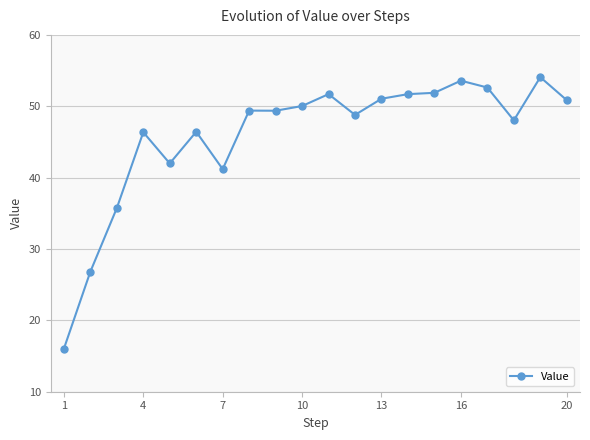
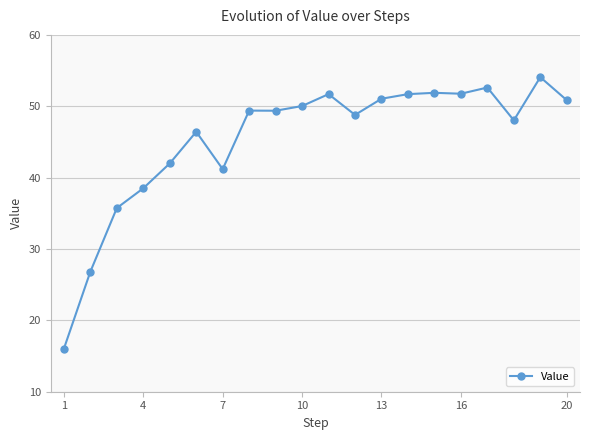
  {
    "1": 16,
-   "4": 46,
+   "4": 39,
    "7": 41,
    "10": 50,
    "13": 51,
-   "16": 54,
+   "16": 52,
    "20": 51
  }
